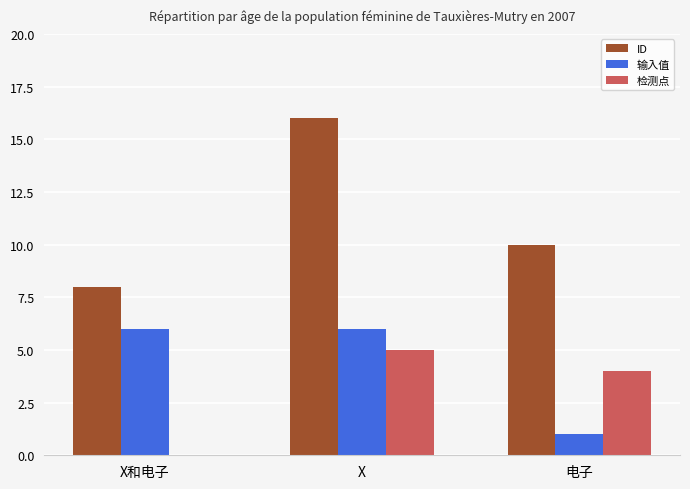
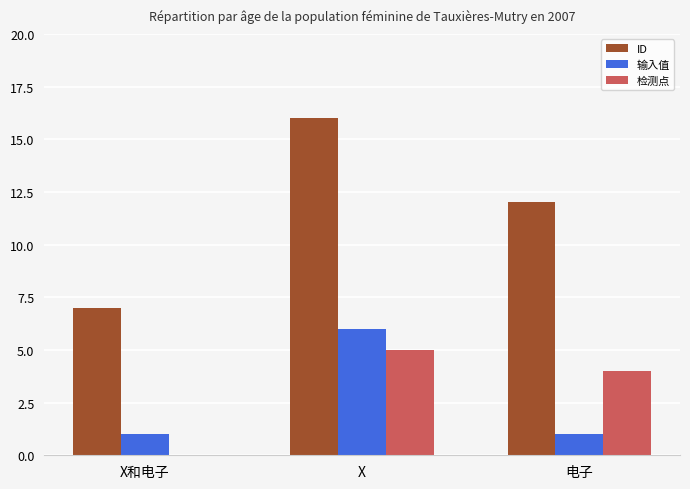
  {
    "ID": {
-     "X和电子": 8,
+     "X和电子": 7,
      "X": 16,
-     "电子": 10
+     "电子": 12
    },
    "输入值": {
-     "X和电子": 6,
+     "X和电子": 1,
      "X": 6,
      "电子": 1
    },
    "检测点": {
      "X和电子": 0,
      "X": 5,
      "电子": 4
    }
  }
